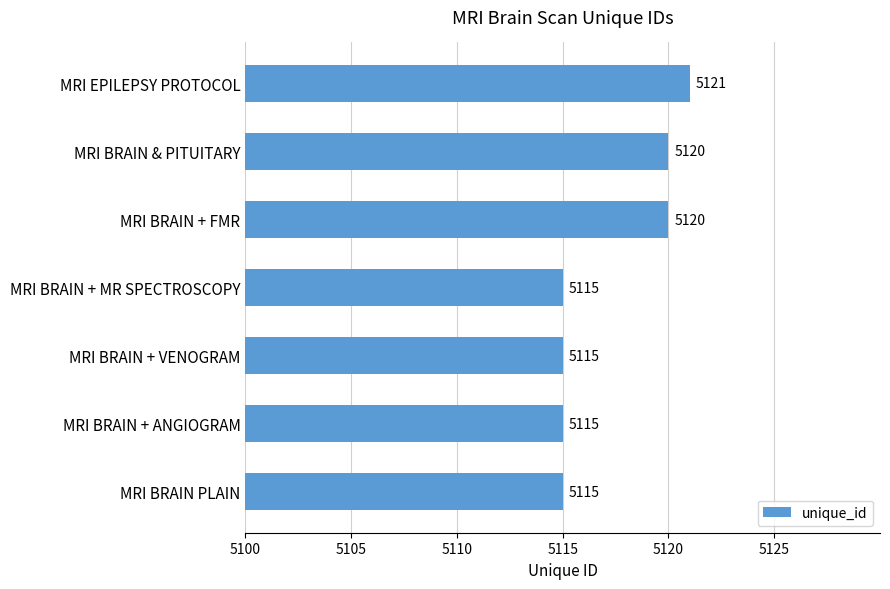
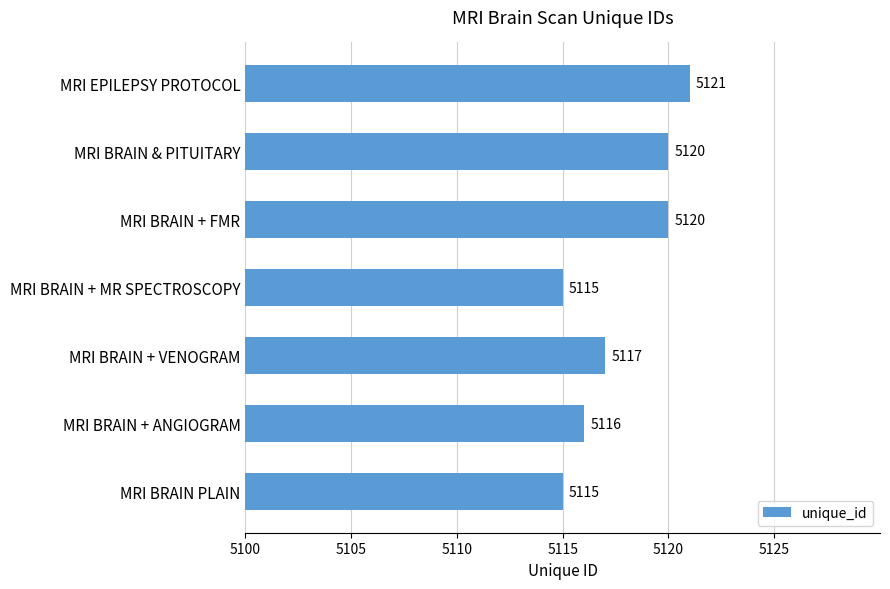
  {
    "MRI EPILEPSY PROTOCOL": 5121,
    "MRI BRAIN & PITUITARY": 5120,
    "MRI BRAIN + FMR": 5120,
    "MRI BRAIN + MR SPECTROSCOPY": 5115,
-   "MRI BRAIN + VENOGRAM": 5115,
-   "MRI BRAIN + ANGIOGRAM": 5115,
+   "MRI BRAIN + VENOGRAM": 5117,
+   "MRI BRAIN + ANGIOGRAM": 5116,
    "MRI BRAIN PLAIN": 5115
  }
